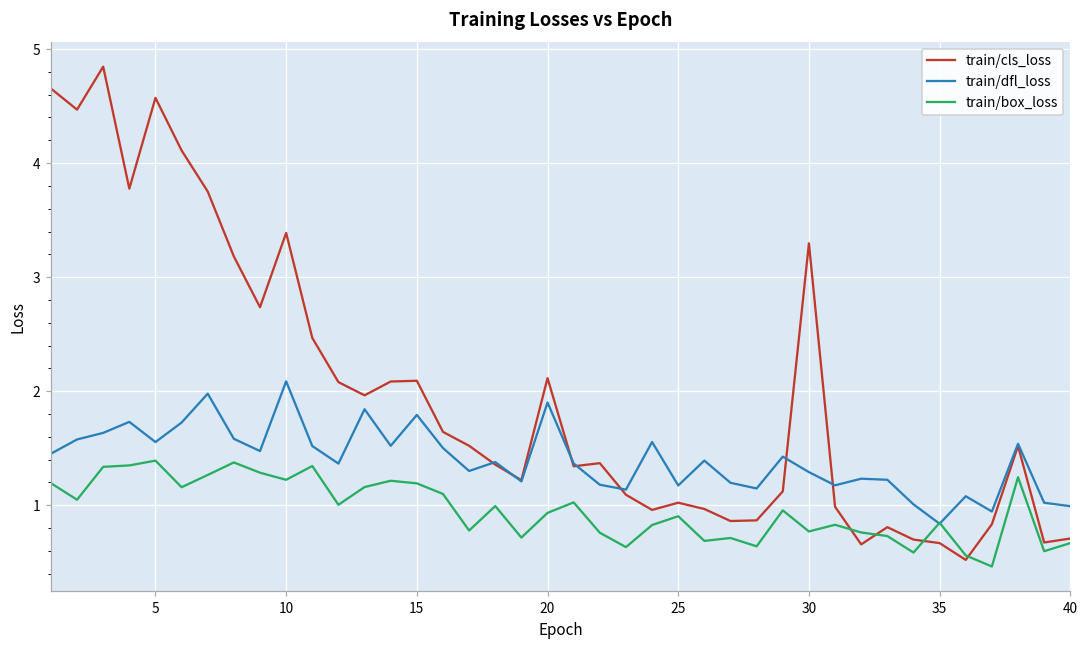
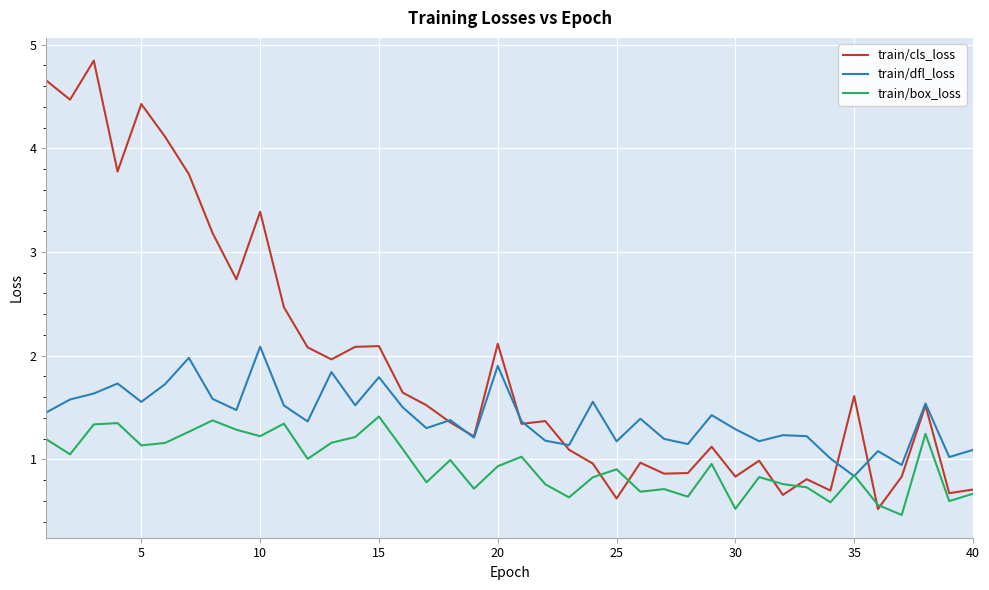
  {
    "train/cls_loss": {
-     "5": 4.57,
+     "5": 4.43,
      "10": 3.39,
      "15": 2.09,
      "20": 2.11,
-     "25": 1.02,
-     "30": 3.30,
-     "35": 0.67,
+     "25": 0.62,
+     "30": 0.83,
+     "35": 1.61,
      "40": 0.71
    },
    "train/dfl_loss": {
      "5": 1.55,
      "10": 2.09,
      "15": 1.79,
      "20": 1.90,
      "25": 1.17,
      "30": 1.29,
-     "40": 0.99
+     "40": 1.09
    },
    "train/box_loss": {
-     "5": 1.39,
+     "5": 1.13,
      "10": 1.22,
-     "15": 1.19,
+     "15": 1.41,
      "20": 0.93,
      "25": 0.90,
-     "30": 0.77,
+     "30": 0.52,
      "40": 0.67
    }
  }
